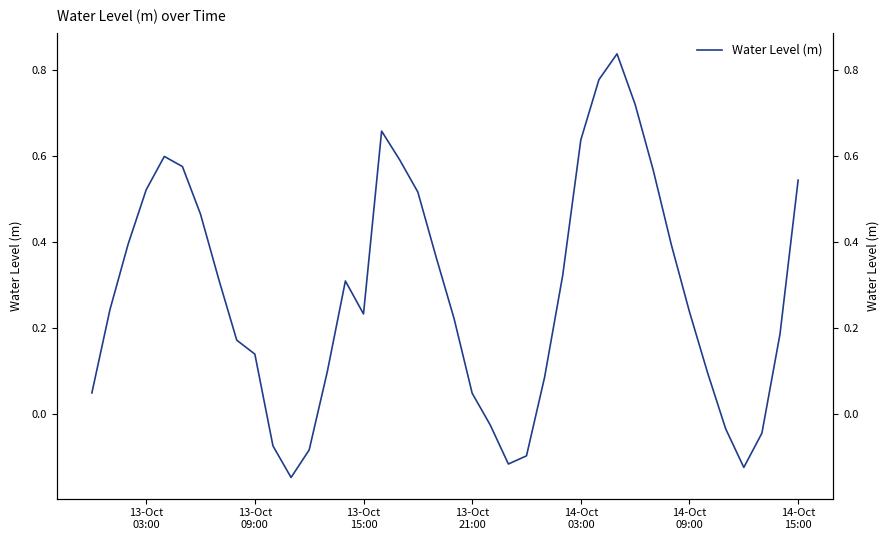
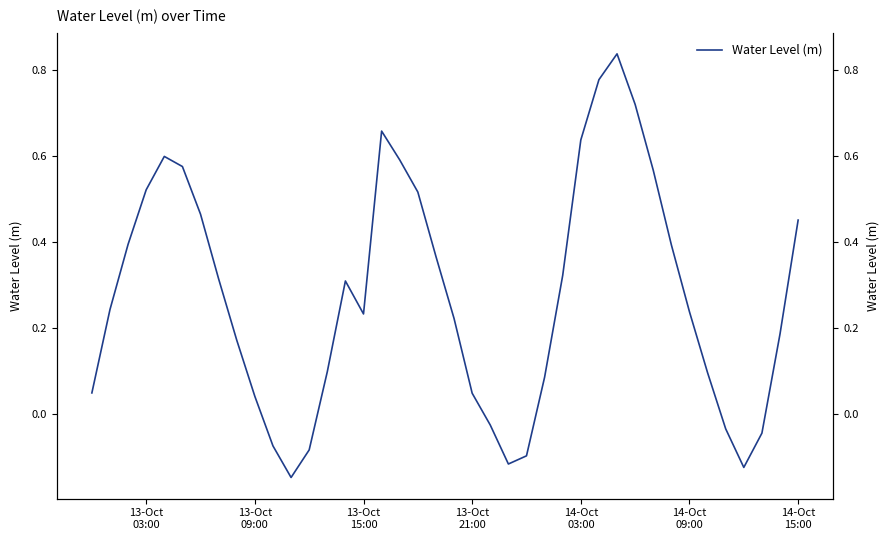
  {
    "13-Oct 03:00": 0.52,
-   "13-Oct 09:00": 0.14,
+   "13-Oct 09:00": 0.04,
    "13-Oct 15:00": 0.23,
    "13-Oct 21:00": 0.05,
    "14-Oct 03:00": 0.64,
    "14-Oct 09:00": 0.24,
-   "14-Oct 15:00": 0.54
+   "14-Oct 15:00": 0.45
  }
